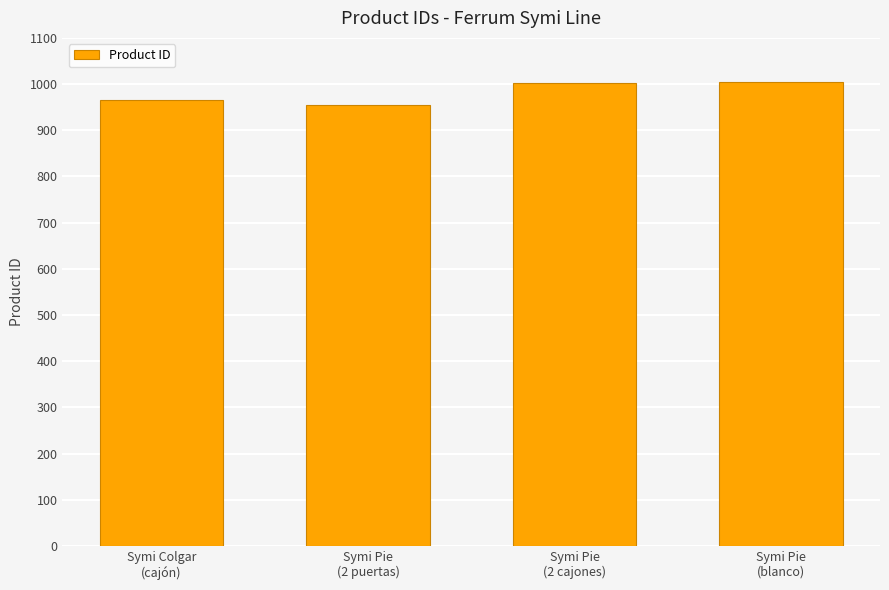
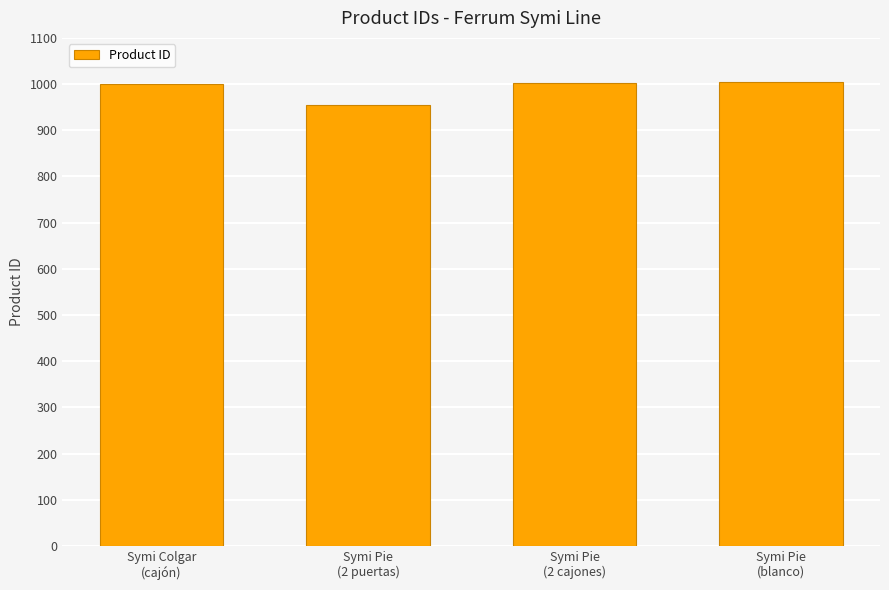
  {
-   "Symi Colgar (cajón)": 970,
+   "Symi Colgar (cajón)": 1000,
    "Symi Pie (2 puertas)": 950,
    "Symi Pie (2 cajones)": 1000,
    "Symi Pie (blanco)": 1000
  }
